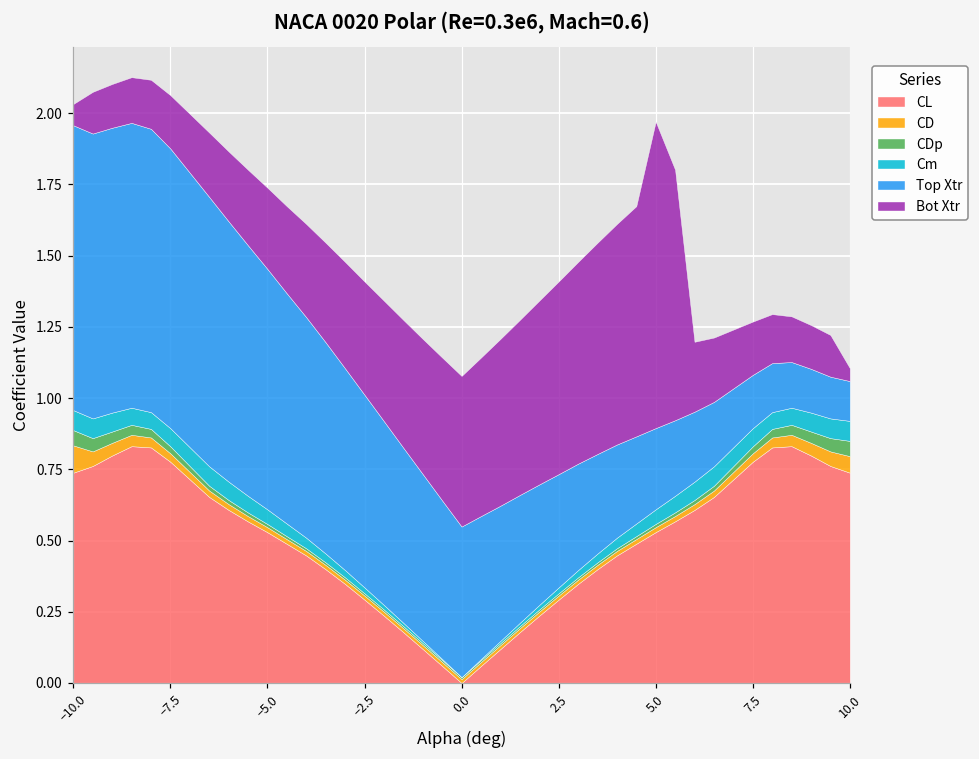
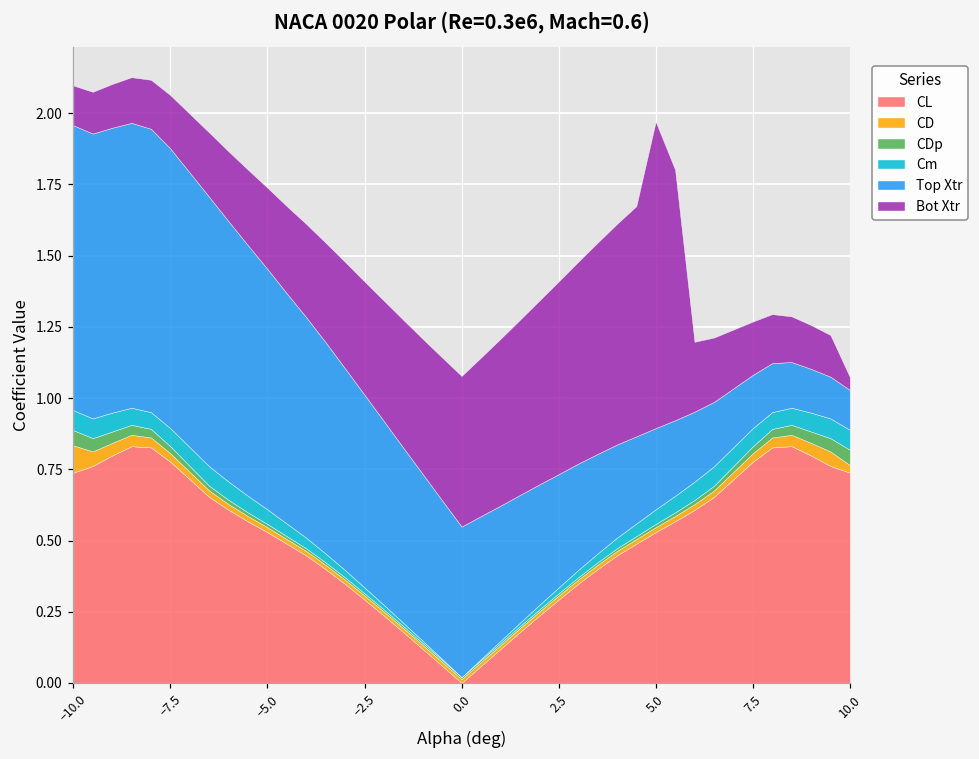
  {
    "CL": {
      "−10.0": 0.74,
      "−7.5": 0.78,
      "−5.0": 0.53,
      "−2.5": 0.29,
      "0.0": 0.00,
      "2.5": 0.29,
      "5.0": 0.53,
      "7.5": 0.78,
      "10.0": 0.74
    },
    "CD": {
      "−10.0": 0.10,
      "−7.5": 0.03,
      "−5.0": 0.02,
      "5.0": 0.02,
      "7.5": 0.03,
-     "10.0": 0.06
+     "10.0": 0.03
    },
    "CDp": {
      "−10.0": 0.05,
      "−7.5": 0.02,
      "−5.0": 0.01,
      "5.0": 0.01,
      "7.5": 0.02,
      "10.0": 0.05
    },
    "Bot Xtr": {
-     "−10.0": 0.07,
+     "−10.0": 0.14,
      "−7.5": 0.19,
      "−5.0": 0.29,
      "−2.5": 0.40,
      "0.0": 0.53,
      "2.5": 0.68,
      "5.0": 1.08,
      "7.5": 0.19,
      "10.0": 0.05
    }
  }
